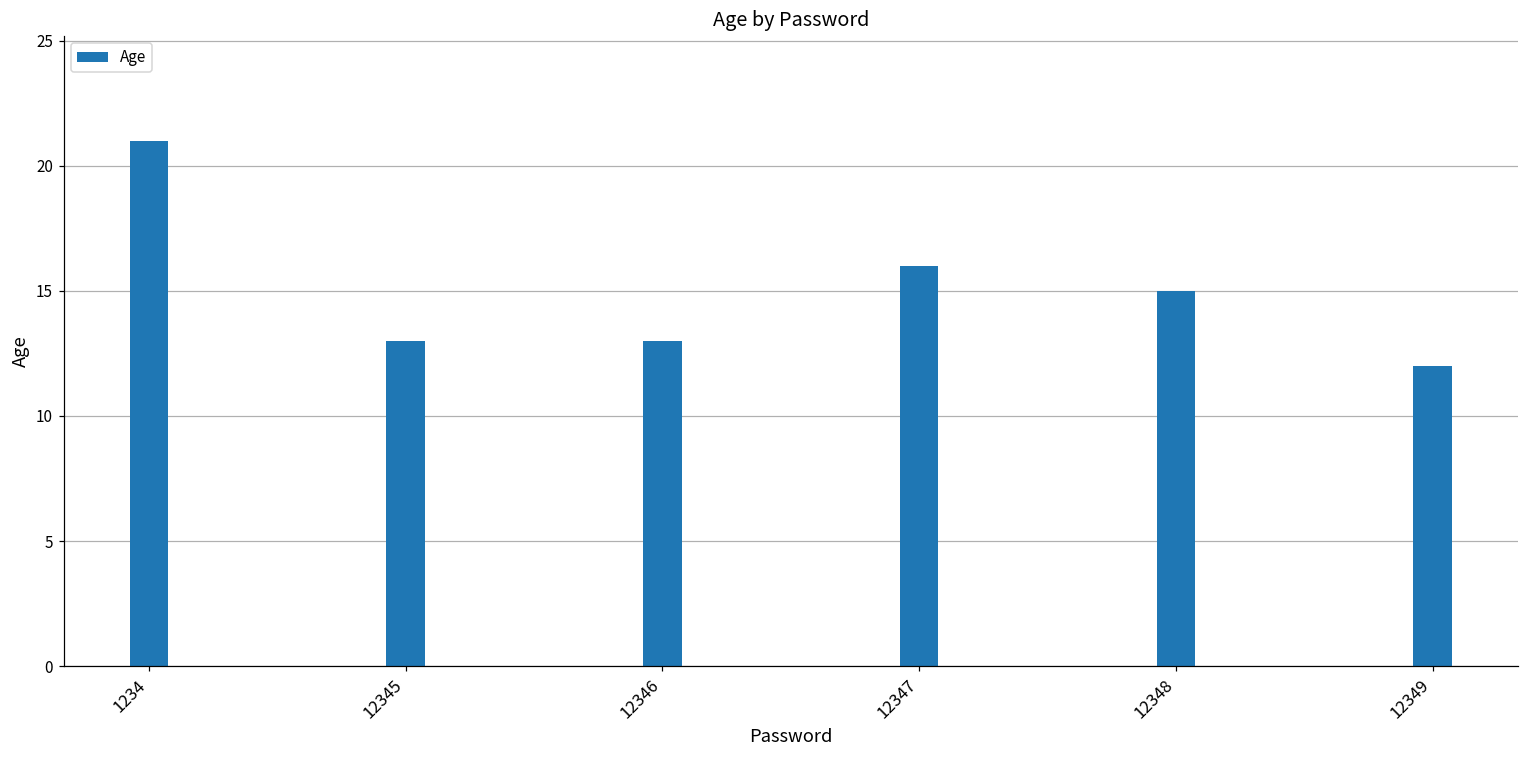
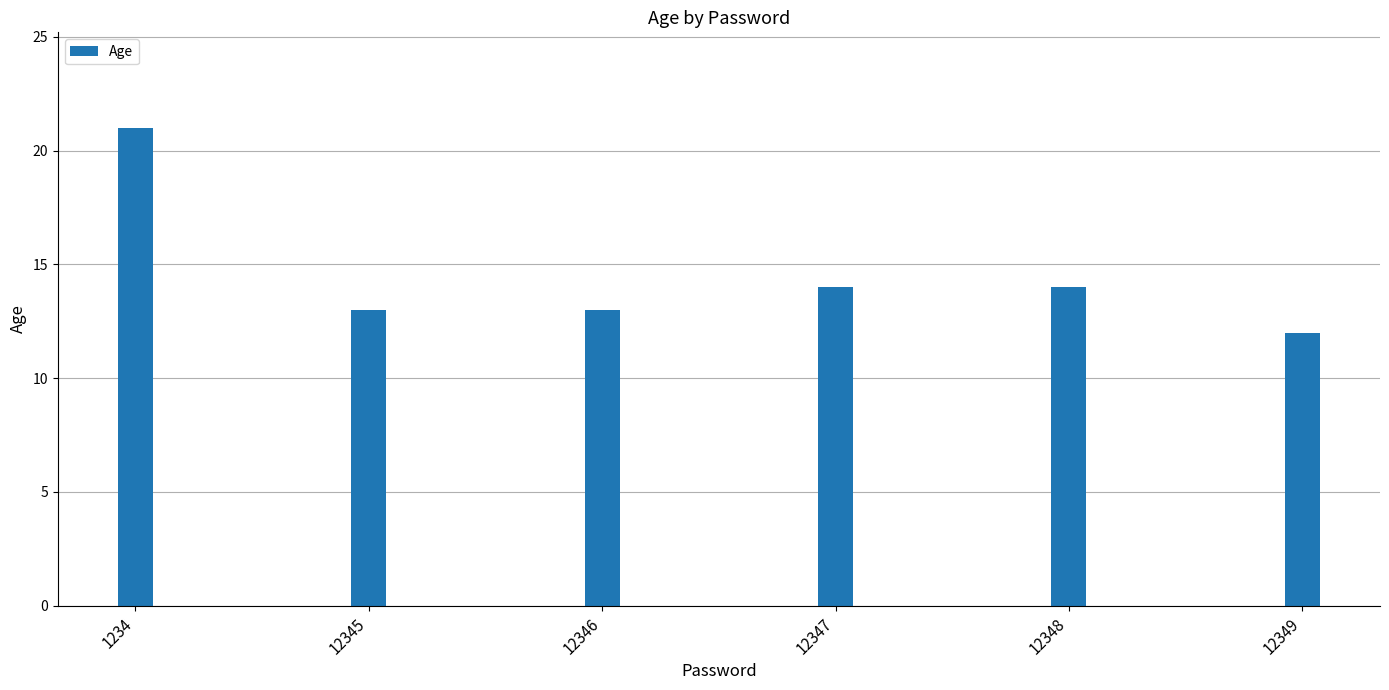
  {
    "1234": 21,
    "12345": 13,
    "12346": 13,
-   "12347": 16,
-   "12348": 15,
+   "12347": 14,
+   "12348": 14,
    "12349": 12
  }
